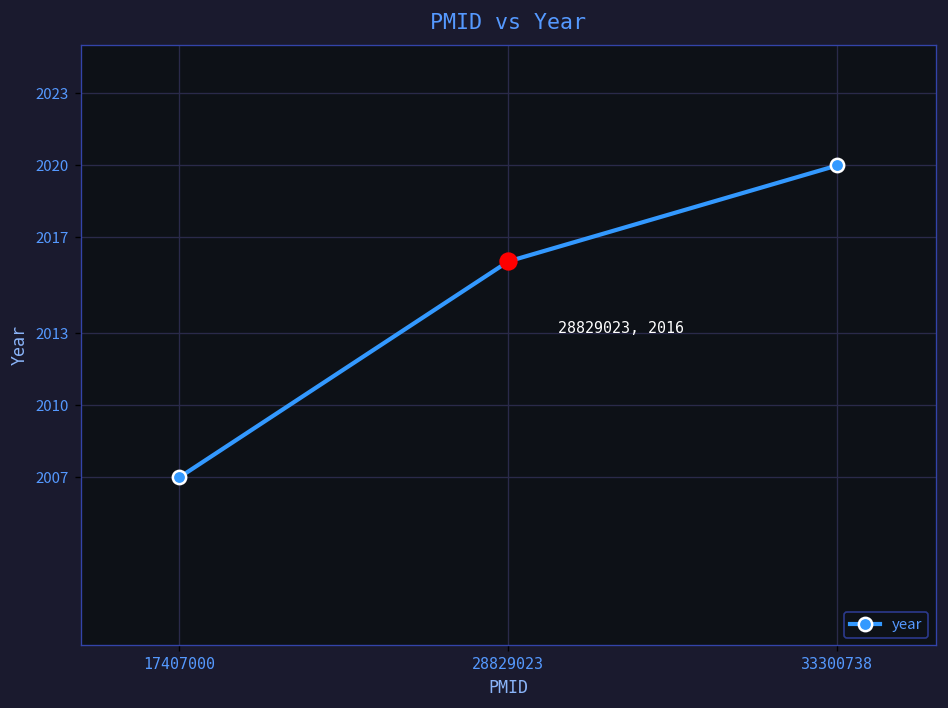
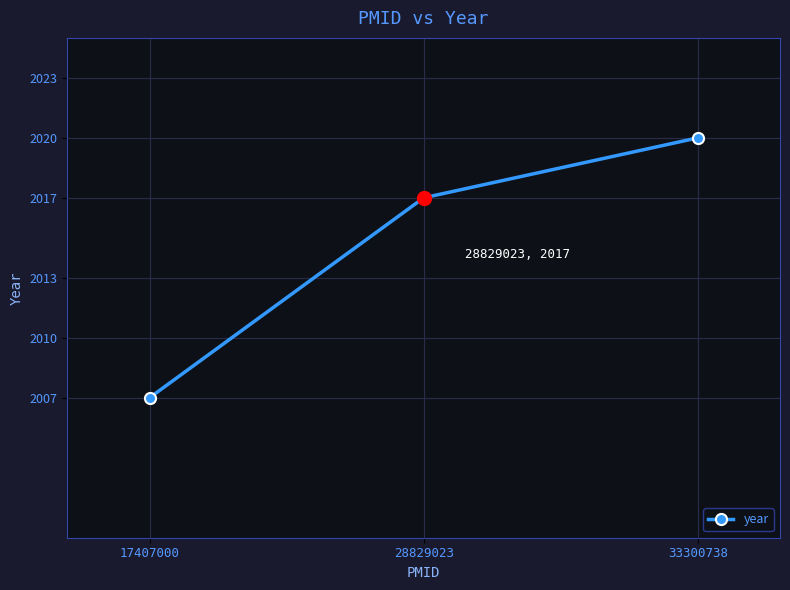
  {
    "year": {
-     "28829023": 2016
+     "28829023": 2017
    }
  }
